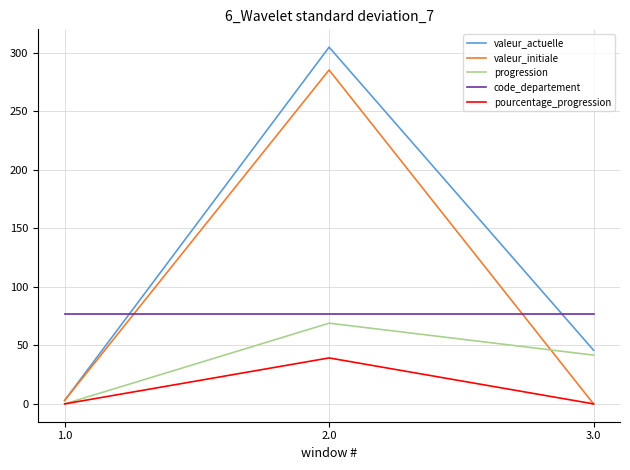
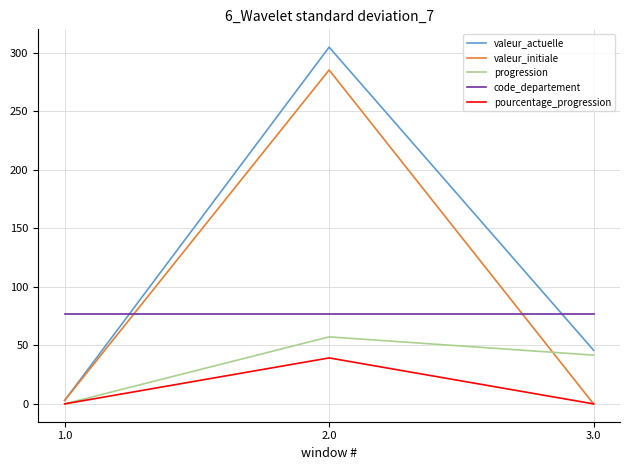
  {
    "valeur_actuelle": {
      "2.0": 305,
      "3.0": 46
    },
    "valeur_initiale": {
      "2.0": 286
    },
    "progression": {
-     "2.0": 69,
+     "2.0": 57,
      "3.0": 42
    },
    "code_departement": {
      "1.0": 77,
      "2.0": 77,
      "3.0": 77
    },
    "pourcentage_progression": {
      "2.0": 39
    }
  }
